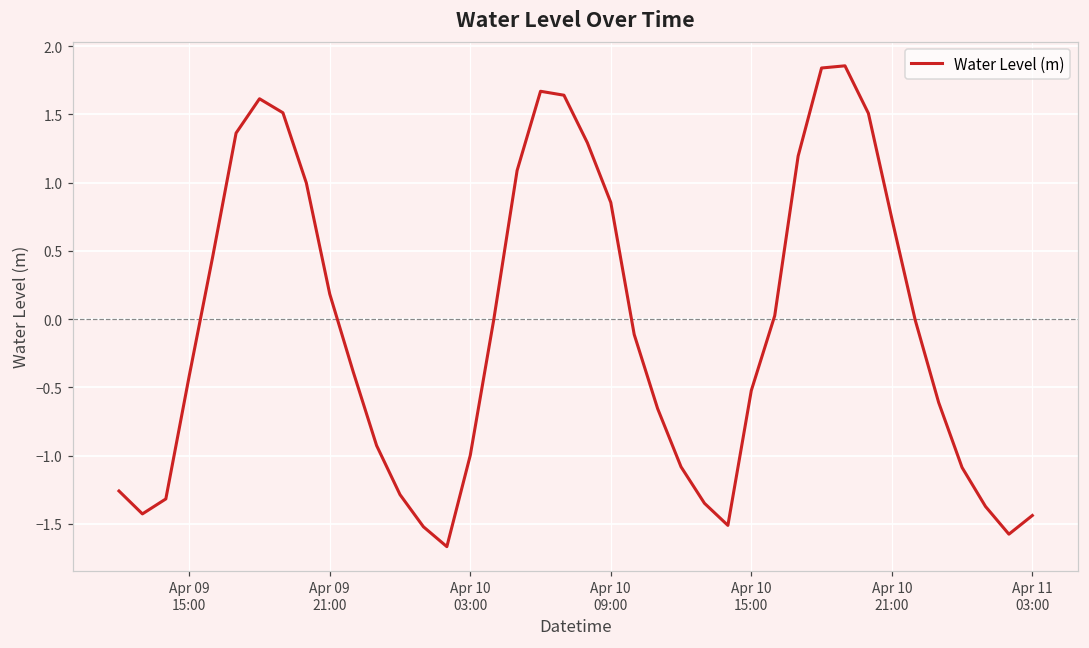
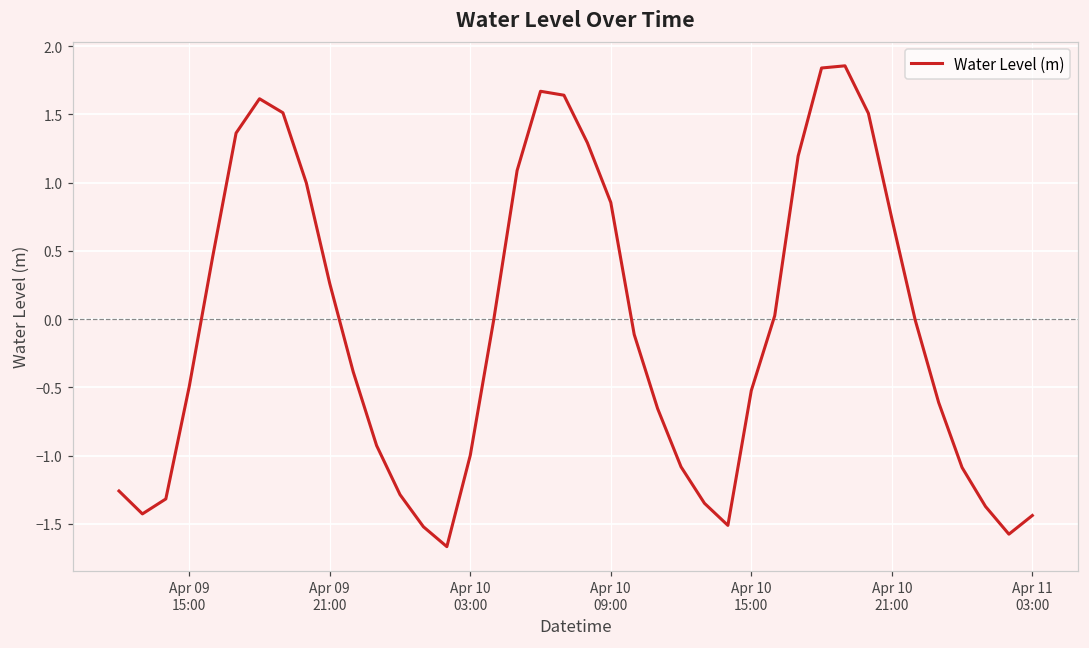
  {
-   "Apr 09 15:00": -0.42,
-   "Apr 09 21:00": 0.18,
+   "Apr 09 15:00": -0.49,
+   "Apr 09 21:00": 0.26,
    "Apr 10 03:00": -1.00,
    "Apr 10 09:00": 0.85,
    "Apr 10 15:00": -0.52,
    "Apr 10 21:00": 0.74,
    "Apr 11 03:00": -1.44
  }
